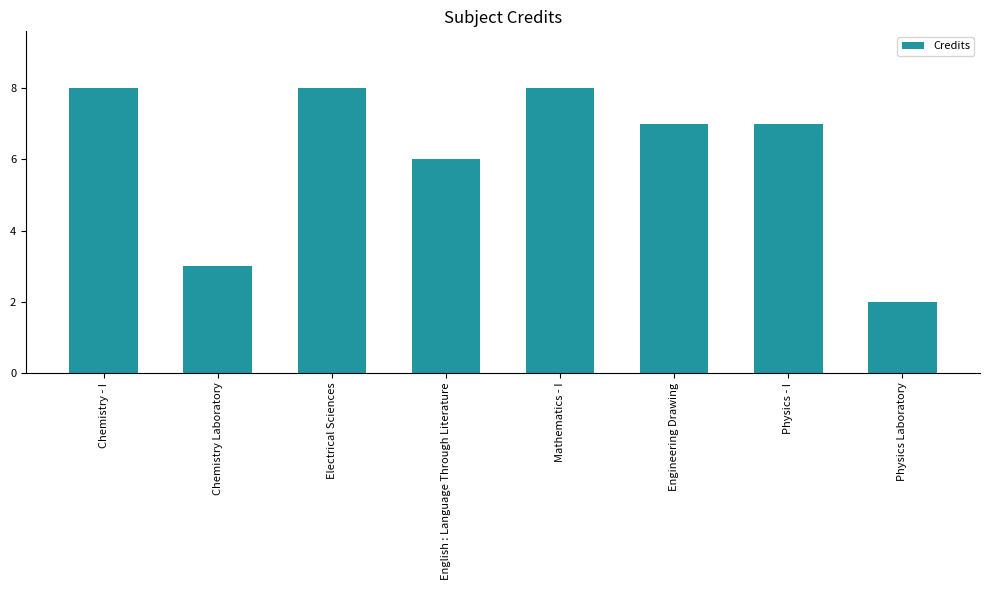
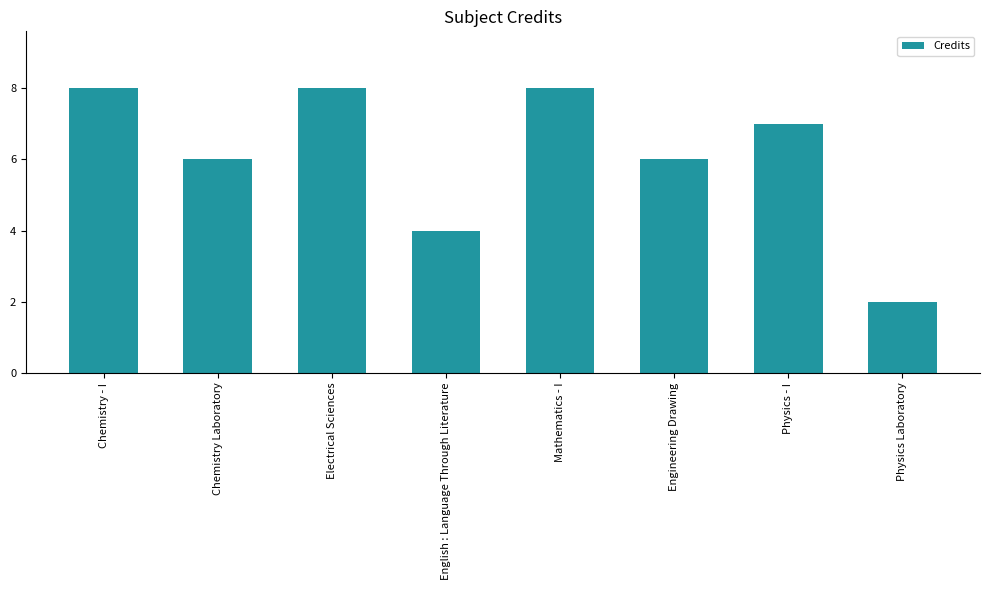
  {
    "Chemistry - I": 8,
-   "Chemistry Laboratory": 3,
+   "Chemistry Laboratory": 6,
    "Electrical Sciences": 8,
-   "English : Language Through Literature": 6,
+   "English : Language Through Literature": 4,
    "Mathematics - I": 8,
-   "Engineering Drawing": 7,
+   "Engineering Drawing": 6,
    "Physics - I": 7,
    "Physics Laboratory": 2
  }
